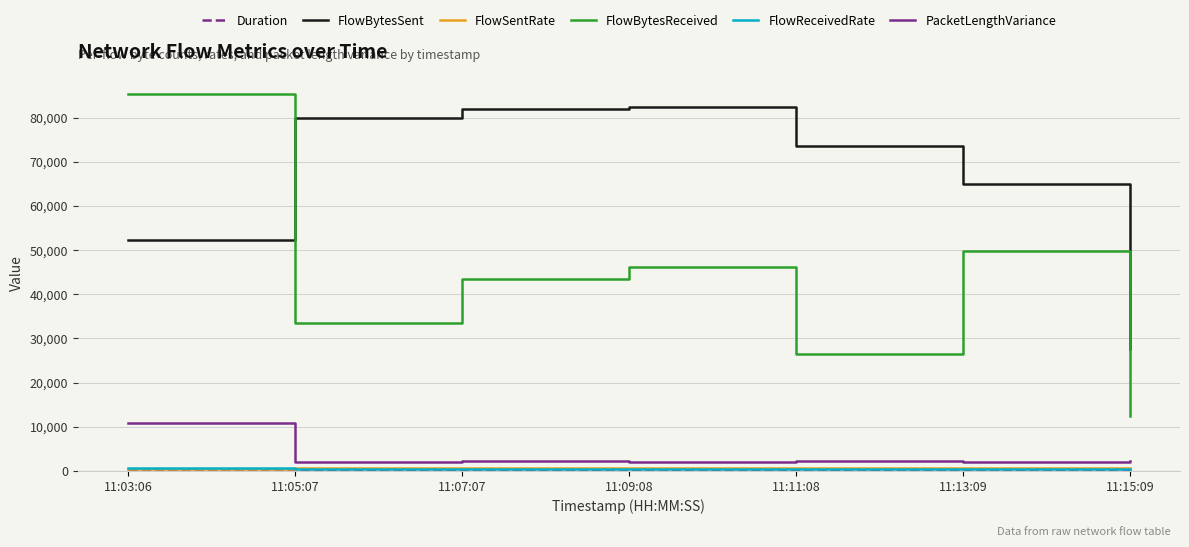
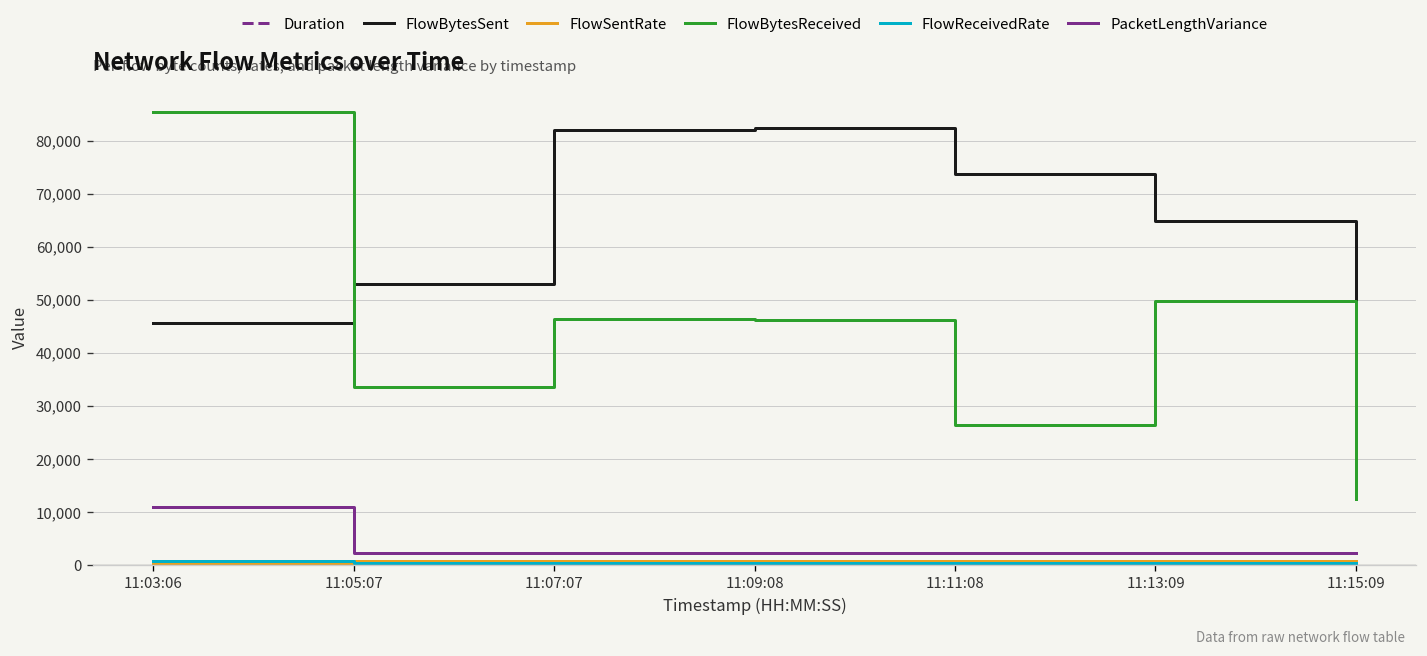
  {
    "FlowBytesSent": {
-     "11:03:06": "52,000",
-     "11:05:07": "80,000",
+     "11:03:06": "46,000",
+     "11:05:07": "53,000",
      "11:07:07": "82,000",
      "11:09:08": "82,000",
      "11:11:08": "74,000",
      "11:13:09": "65,000",
      "11:15:09": "28,000"
    },
    "FlowBytesReceived": {
      "11:03:06": "85,000",
      "11:05:07": "33,000",
-     "11:07:07": "43,000",
+     "11:07:07": "46,000",
      "11:09:08": "46,000",
      "11:11:08": "26,000",
      "11:13:09": "50,000",
      "11:15:09": "12,000"
    }
  }
